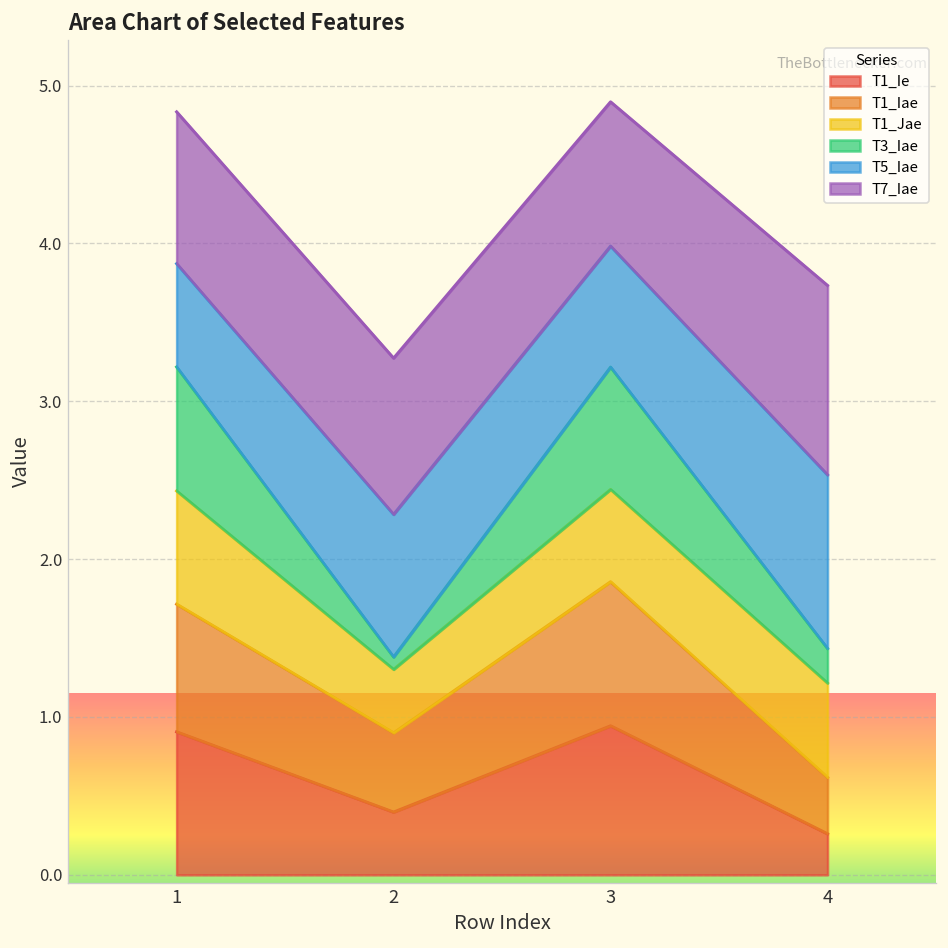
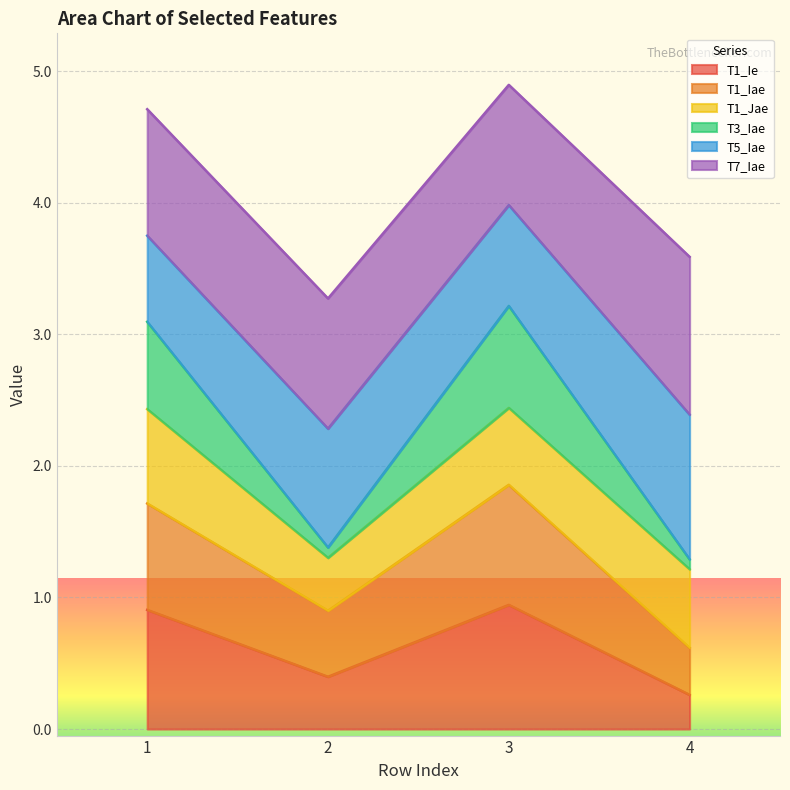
  {
    "T1_Jae": {
      "1": 0.72,
      "2": 0.40,
      "3": 0.58,
      "4": 0.60
    },
    "T3_Iae": {
-     "1": 0.79,
+     "1": 0.66,
      "2": 0.08,
      "3": 0.78,
-     "4": 0.22
+     "4": 0.08
    },
    "T5_Iae": {
      "1": 0.65,
      "2": 0.90,
      "3": 0.77,
      "4": 1.10
    },
    "T7_Iae": {
      "1": 0.96,
      "2": 0.99,
      "3": 0.91,
      "4": 1.20
    }
  }
